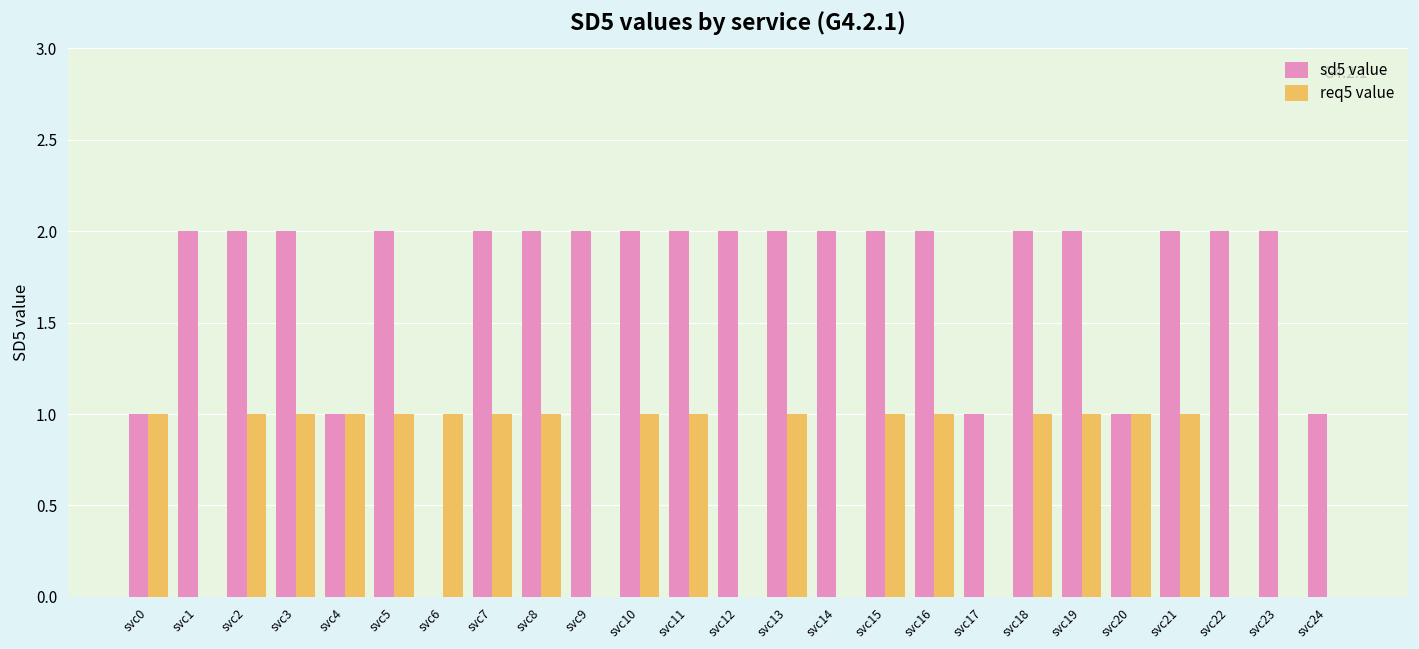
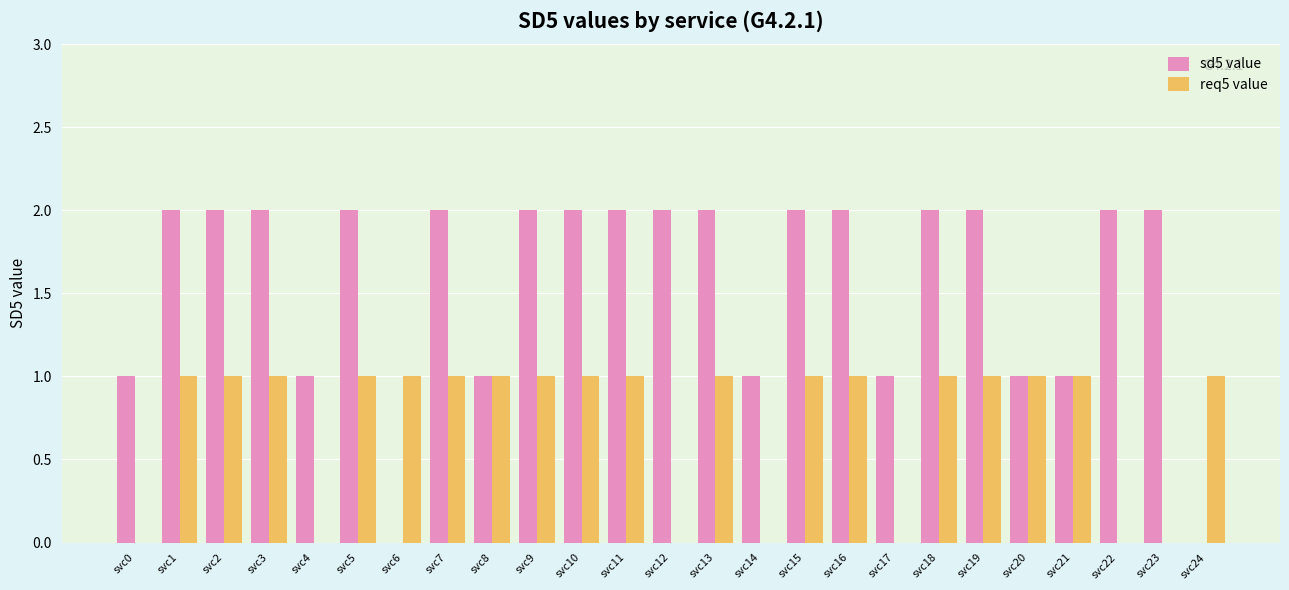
  {
    "sd5 value": {
      "svc0": 1,
      "svc1": 2,
      "svc2": 2,
      "svc3": 2,
      "svc4": 1,
      "svc5": 2,
      "svc6": 0,
      "svc7": 2,
-     "svc8": 2,
+     "svc8": 1,
      "svc9": 2,
      "svc10": 2,
      "svc11": 2,
      "svc12": 2,
      "svc13": 2,
-     "svc14": 2,
+     "svc14": 1,
      "svc15": 2,
      "svc16": 2,
      "svc17": 1,
      "svc18": 2,
      "svc19": 2,
      "svc20": 1,
-     "svc21": 2,
+     "svc21": 1,
      "svc22": 2,
      "svc23": 2,
-     "svc24": 1
+     "svc24": 0
    },
    "req5 value": {
-     "svc0": 1,
-     "svc1": 0,
+     "svc0": 0,
+     "svc1": 1,
      "svc2": 1,
      "svc3": 1,
-     "svc4": 1,
+     "svc4": 0,
      "svc5": 1,
      "svc6": 1,
      "svc7": 1,
      "svc8": 1,
-     "svc9": 0,
+     "svc9": 1,
      "svc10": 1,
      "svc11": 1,
      "svc12": 0,
      "svc13": 1,
      "svc14": 0,
      "svc15": 1,
      "svc16": 1,
      "svc17": 0,
      "svc18": 1,
      "svc19": 1,
      "svc20": 1,
      "svc21": 1,
      "svc22": 0,
      "svc23": 0,
-     "svc24": 0
+     "svc24": 1
    }
  }
